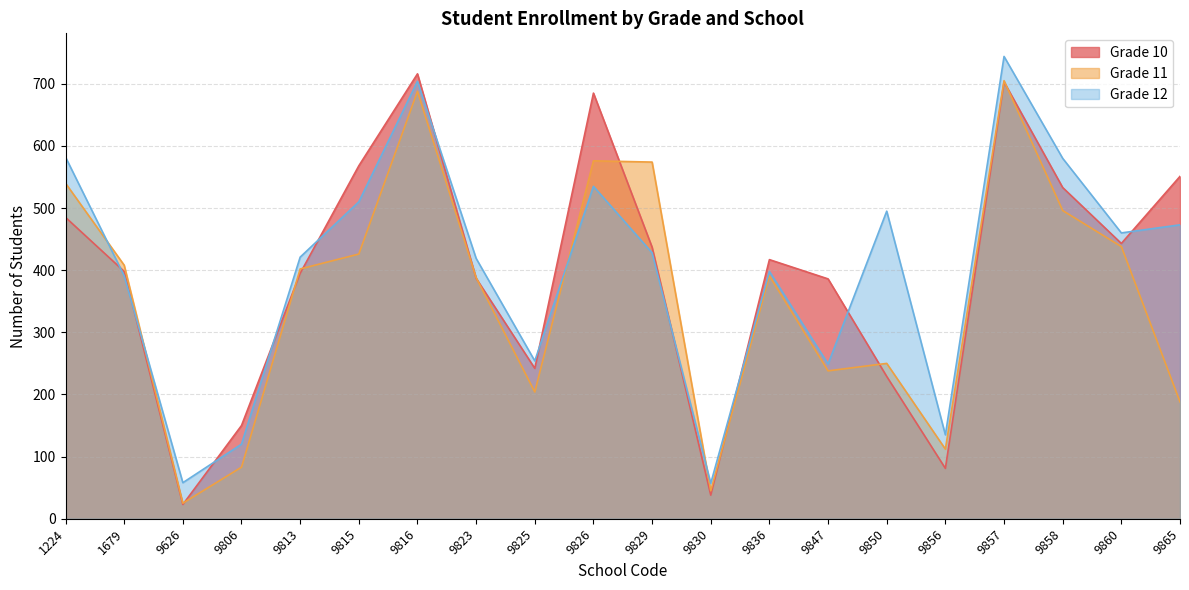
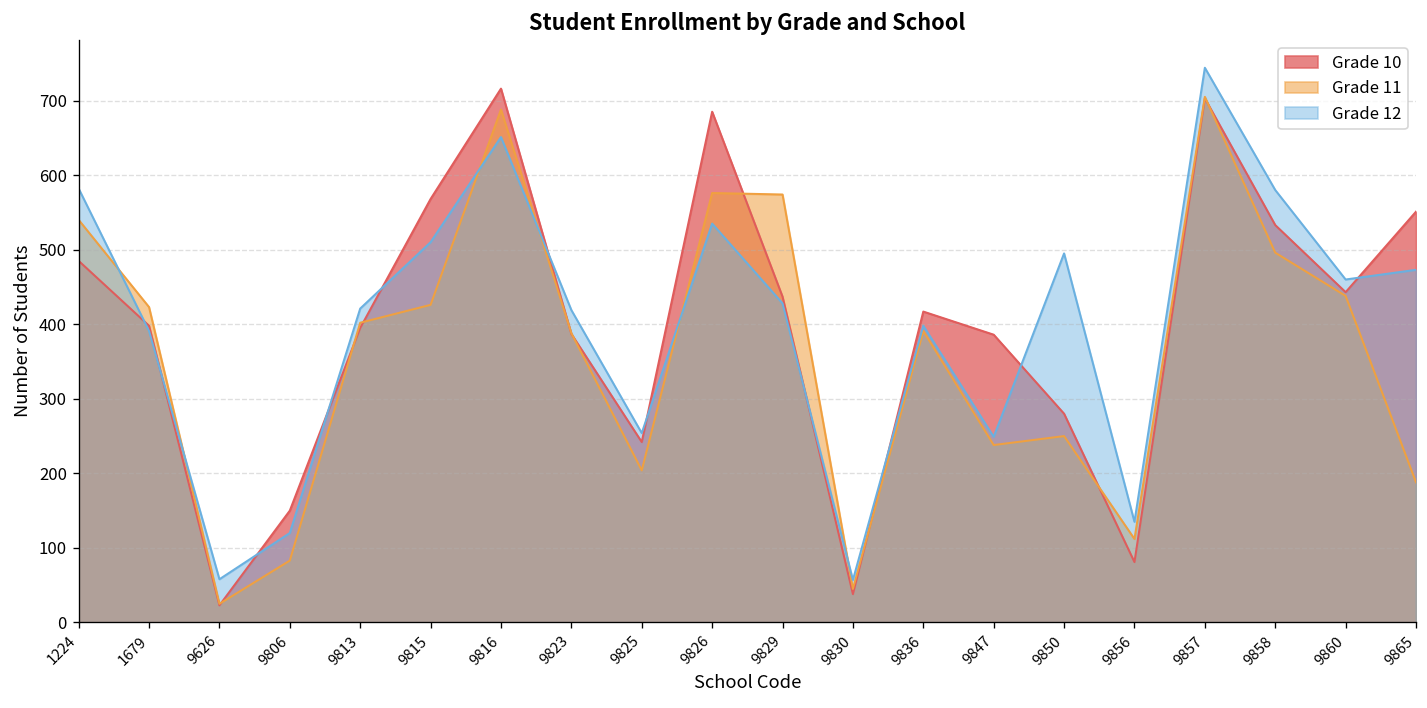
  {
    "Grade 10": {
      "1224": 490,
      "1679": 400,
      "9806": 150,
      "9813": 400,
      "9815": 570,
      "9816": 720,
      "9825": 240,
      "9826": 690,
      "9829": 440,
      "9830": 40,
      "9836": 420,
      "9847": 390,
-     "9850": 230,
+     "9850": 280,
      "9856": 80,
      "9858": 530,
      "9860": 440,
      "9865": 550
    },
    "Grade 11": {
      "1224": 540,
-     "1679": 410,
+     "1679": 420,
      "9806": 80,
      "9813": 400,
      "9815": 430,
      "9816": 690,
      "9825": 200,
      "9826": 580,
      "9829": 570,
      "9830": 50,
      "9836": 390,
      "9847": 240,
      "9850": 250,
      "9856": 110,
      "9858": 500,
      "9860": 440,
      "9865": 190
    },
    "Grade 12": {
      "1224": 580,
      "1679": 390,
      "9626": 60,
      "9806": 120,
      "9813": 420,
      "9815": 510,
-     "9816": 700,
+     "9816": 650,
      "9823": 420,
      "9825": 250,
      "9826": 540,
      "9829": 430,
      "9830": 60,
      "9836": 400,
      "9847": 250,
      "9850": 500,
      "9856": 140,
      "9857": 740,
      "9858": 580,
      "9860": 460,
      "9865": 470
    }
  }
